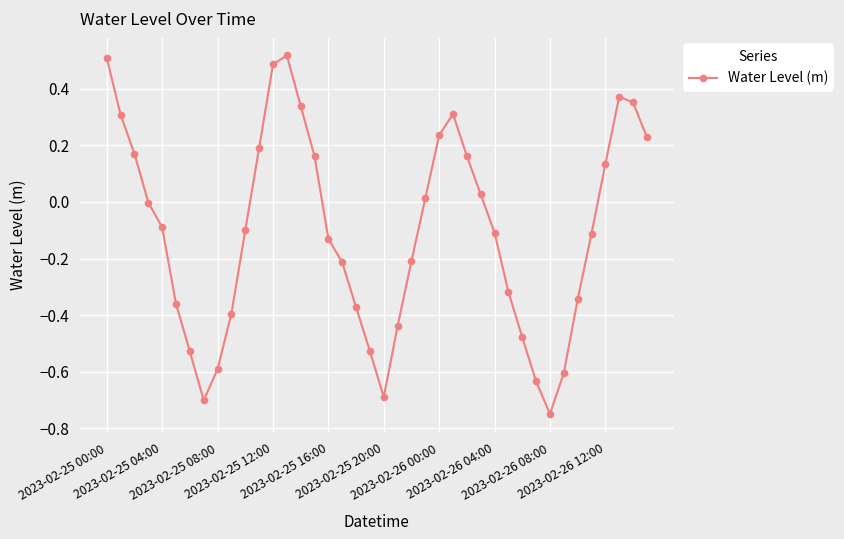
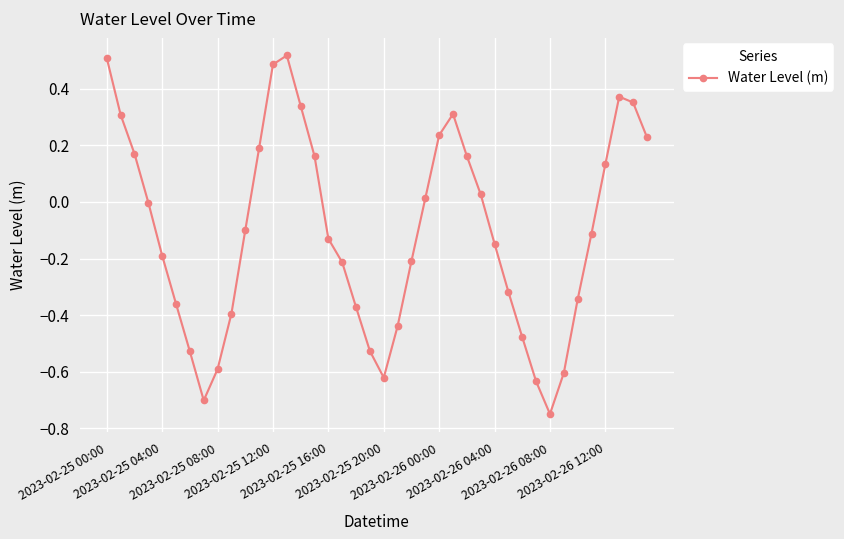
  {
    "2023-02-25 00:00": 0.51,
-   "2023-02-25 04:00": -0.09,
+   "2023-02-25 04:00": -0.19,
    "2023-02-25 08:00": -0.59,
    "2023-02-25 12:00": 0.49,
    "2023-02-25 16:00": -0.13,
-   "2023-02-25 20:00": -0.69,
+   "2023-02-25 20:00": -0.62,
    "2023-02-26 00:00": 0.24,
-   "2023-02-26 04:00": -0.11,
+   "2023-02-26 04:00": -0.15,
    "2023-02-26 08:00": -0.75,
    "2023-02-26 12:00": 0.13
  }
